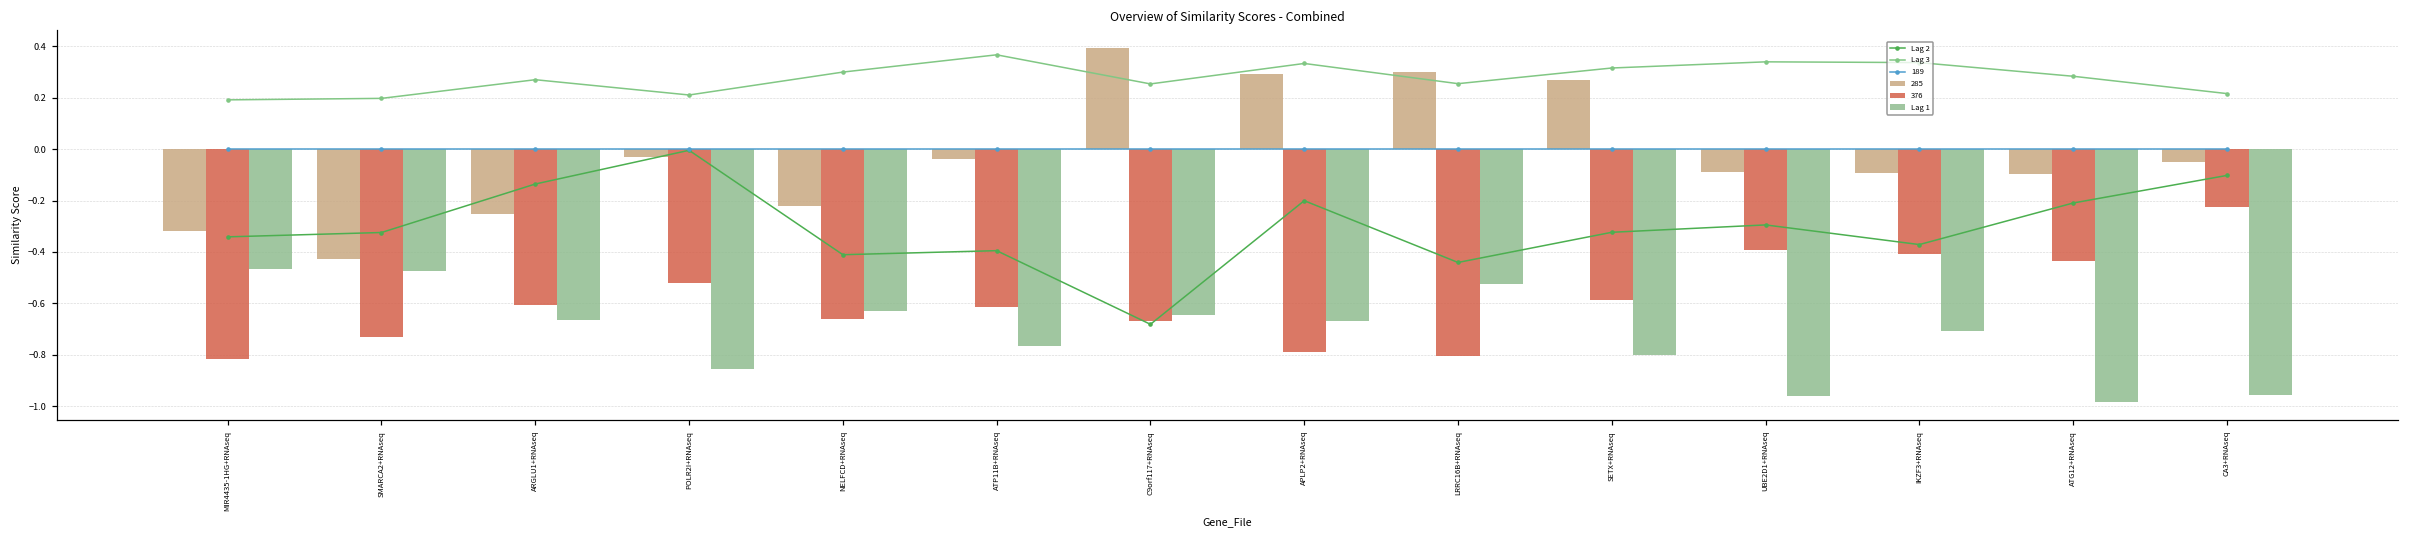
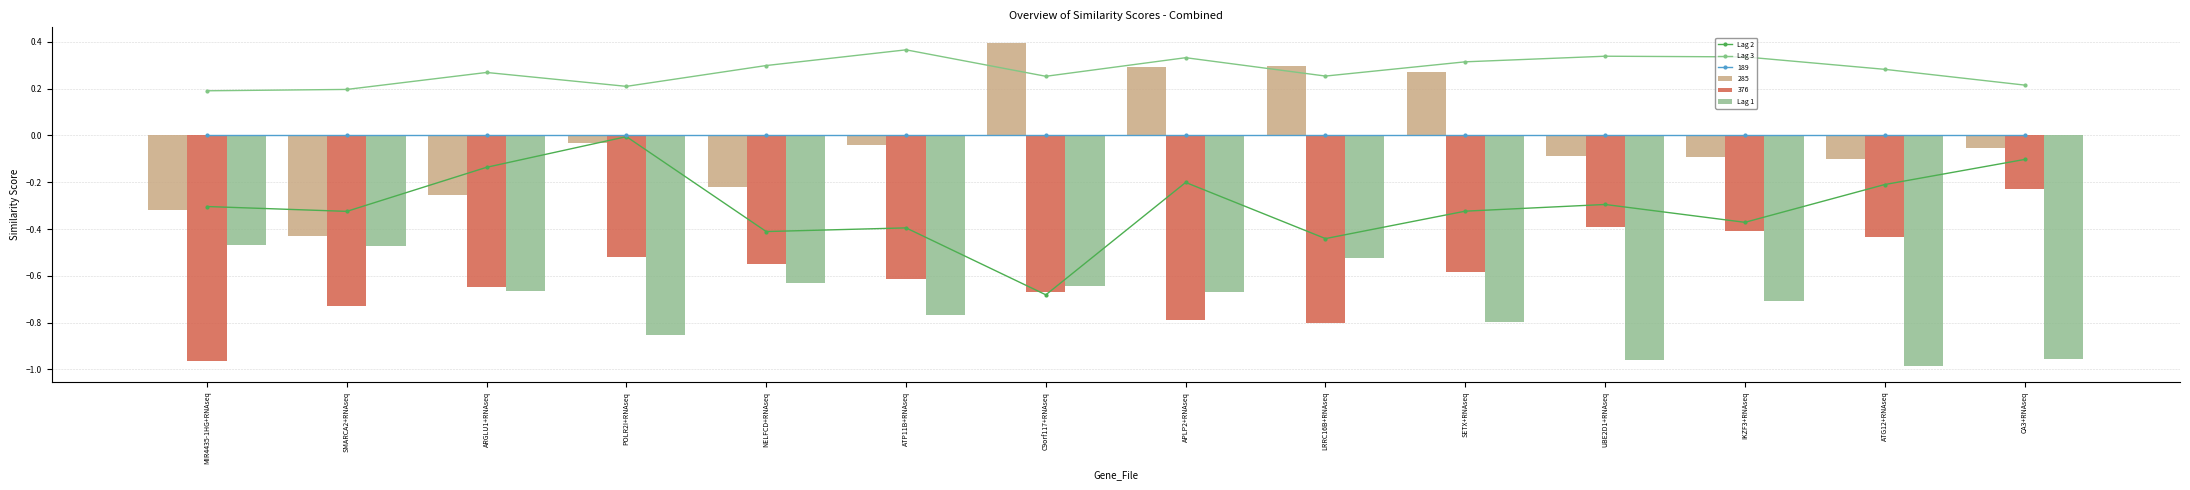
  {
    "285": {
      "MIR4435-1HG+RNAseq": -0.32,
      "SMARCA2+RNAseq": -0.43,
      "ARGLU1+RNAseq": -0.25,
      "POLR2I+RNAseq": -0.03,
      "NELFCD+RNAseq": -0.22,
      "ATP11B+RNAseq": -0.04,
      "C9orf117+RNAseq": 0.39,
      "APLP2+RNAseq": 0.29,
      "LRRC16B+RNAseq": 0.30,
      "SETX+RNAseq": 0.27,
      "UBE2D1+RNAseq": -0.09,
      "IKZF3+RNAseq": -0.09,
      "ATG12+RNAseq": -0.10,
      "CA3+RNAseq": -0.05
    },
    "Lag 2": {
-     "MIR4435-1HG+RNAseq": -0.34,
+     "MIR4435-1HG+RNAseq": -0.30,
      "SMARCA2+RNAseq": -0.32,
      "ARGLU1+RNAseq": -0.14,
      "NELFCD+RNAseq": -0.41,
      "ATP11B+RNAseq": -0.39,
      "C9orf117+RNAseq": -0.68,
      "APLP2+RNAseq": -0.20,
      "LRRC16B+RNAseq": -0.44,
      "SETX+RNAseq": -0.32,
      "UBE2D1+RNAseq": -0.29,
      "IKZF3+RNAseq": -0.37,
      "ATG12+RNAseq": -0.21,
      "CA3+RNAseq": -0.10
    },
    "376": {
-     "MIR4435-1HG+RNAseq": -0.82,
+     "MIR4435-1HG+RNAseq": -0.96,
      "SMARCA2+RNAseq": -0.73,
-     "ARGLU1+RNAseq": -0.61,
+     "ARGLU1+RNAseq": -0.65,
      "POLR2I+RNAseq": -0.52,
-     "NELFCD+RNAseq": -0.66,
+     "NELFCD+RNAseq": -0.55,
      "ATP11B+RNAseq": -0.61,
      "C9orf117+RNAseq": -0.67,
      "APLP2+RNAseq": -0.79,
      "LRRC16B+RNAseq": -0.80,
      "SETX+RNAseq": -0.59,
      "UBE2D1+RNAseq": -0.39,
      "IKZF3+RNAseq": -0.41,
      "ATG12+RNAseq": -0.43,
      "CA3+RNAseq": -0.23
    },
    "189": {
      "MIR4435-1HG+RNAseq": 0.00,
      "SMARCA2+RNAseq": 0.00,
      "ARGLU1+RNAseq": 0.00,
      "NELFCD+RNAseq": 0.00,
      "ATP11B+RNAseq": 0.00,
      "C9orf117+RNAseq": 0.00,
      "APLP2+RNAseq": 0.00,
      "LRRC16B+RNAseq": 0.00,
      "SETX+RNAseq": 0.00,
      "UBE2D1+RNAseq": 0.00,
      "IKZF3+RNAseq": 0.00,
      "ATG12+RNAseq": 0.00,
      "CA3+RNAseq": 0.00
    }
  }
